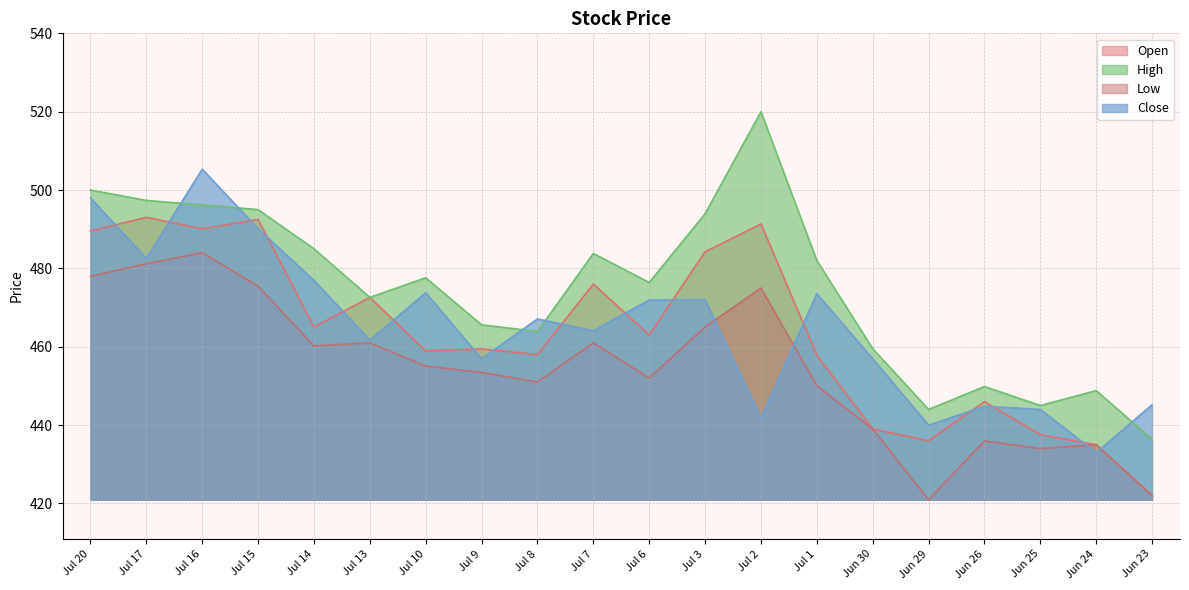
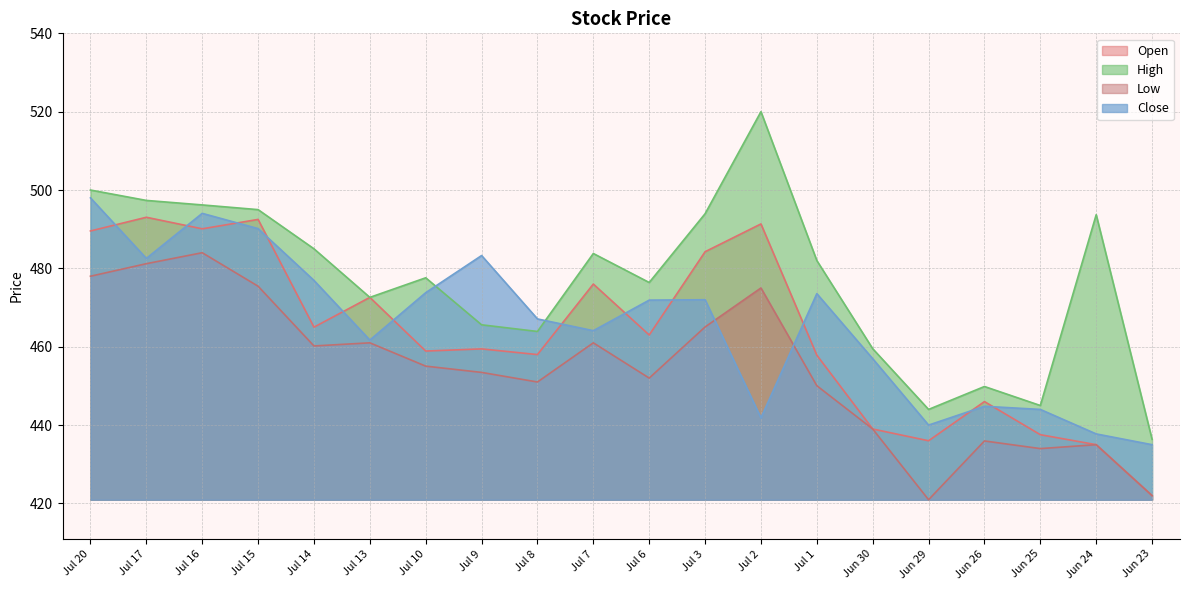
  {
    "High": {
      "Jul 20": 500,
      "Jul 17": 497,
      "Jul 16": 496,
      "Jul 15": 495,
      "Jul 14": 485,
      "Jul 10": 478,
      "Jul 9": 466,
      "Jul 8": 464,
      "Jul 7": 484,
      "Jul 6": 476,
      "Jul 3": 494,
      "Jul 2": 520,
      "Jul 1": 482,
      "Jun 30": 460,
      "Jun 29": 444,
      "Jun 26": 450,
      "Jun 25": 445,
-     "Jun 24": 449,
+     "Jun 24": 494,
      "Jun 23": 436
    },
    "Close": {
      "Jul 20": 498,
      "Jul 17": 483,
-     "Jul 16": 505,
+     "Jul 16": 494,
      "Jul 15": 490,
      "Jul 14": 477,
      "Jul 13": 462,
      "Jul 10": 474,
-     "Jul 9": 457,
+     "Jul 9": 483,
      "Jul 8": 467,
      "Jul 7": 464,
      "Jul 6": 472,
      "Jul 3": 472,
      "Jul 2": 442,
      "Jul 1": 474,
      "Jun 30": 457,
      "Jun 29": 440,
      "Jun 26": 445,
      "Jun 25": 444,
-     "Jun 24": 433,
-     "Jun 23": 445
+     "Jun 24": 438,
+     "Jun 23": 435
    }
  }
